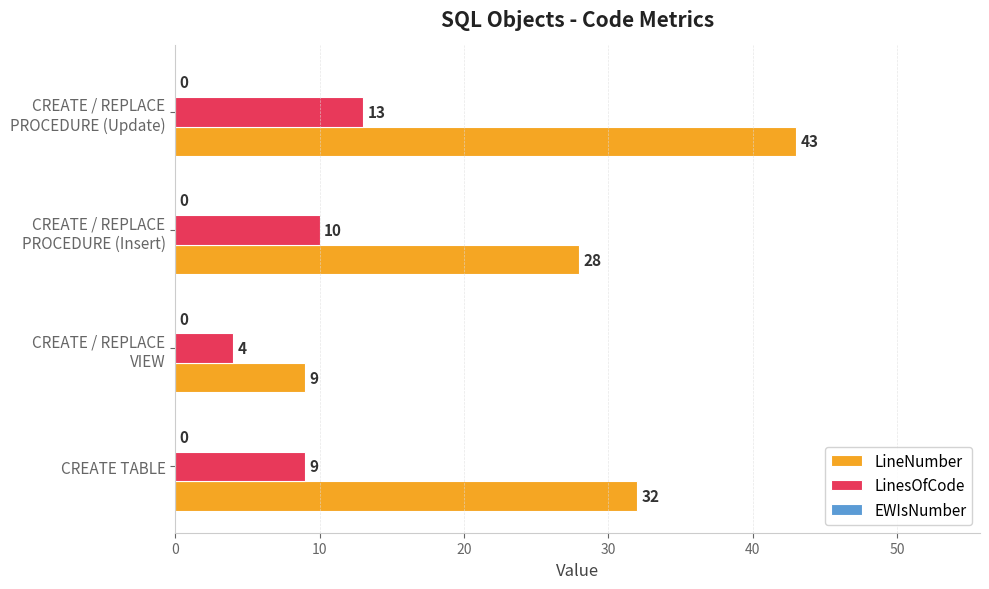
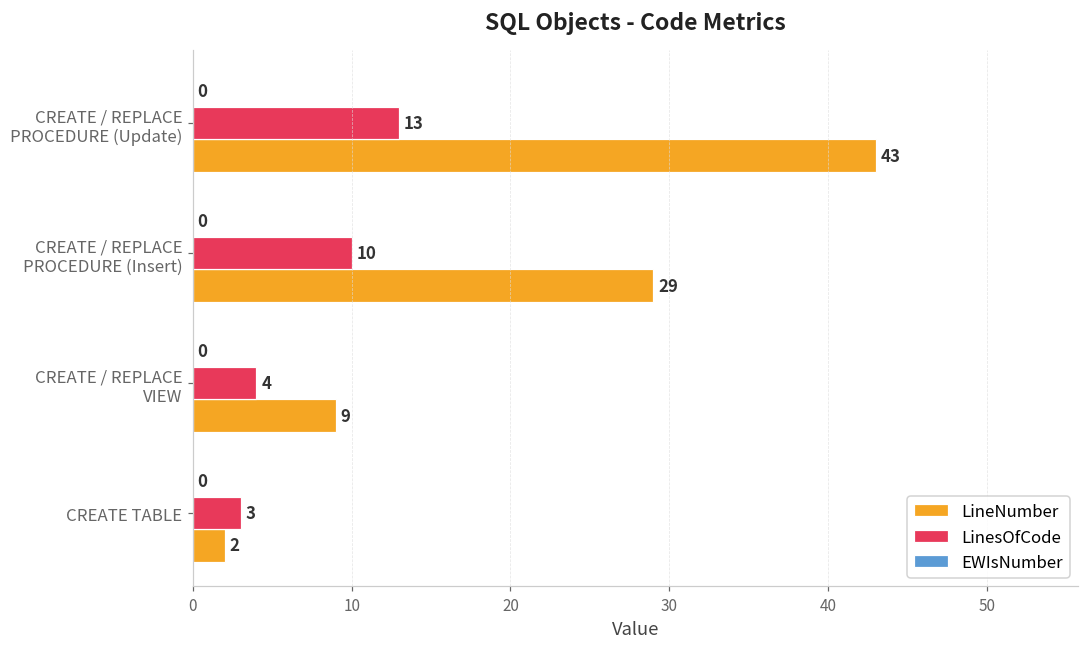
  {
    "LineNumber": {
      "CREATE / REPLACE PROCEDURE (Update)": 43,
-     "CREATE / REPLACE PROCEDURE (Insert)": 28,
+     "CREATE / REPLACE PROCEDURE (Insert)": 29,
      "CREATE / REPLACE VIEW": 9,
-     "CREATE TABLE": 32
+     "CREATE TABLE": 2
    },
    "LinesOfCode": {
      "CREATE / REPLACE PROCEDURE (Update)": 13,
      "CREATE / REPLACE PROCEDURE (Insert)": 10,
      "CREATE / REPLACE VIEW": 4,
-     "CREATE TABLE": 9
+     "CREATE TABLE": 3
    },
    "EWIsNumber": {
      "CREATE / REPLACE PROCEDURE (Update)": 0,
      "CREATE / REPLACE PROCEDURE (Insert)": 0,
      "CREATE / REPLACE VIEW": 0,
      "CREATE TABLE": 0
    }
  }
